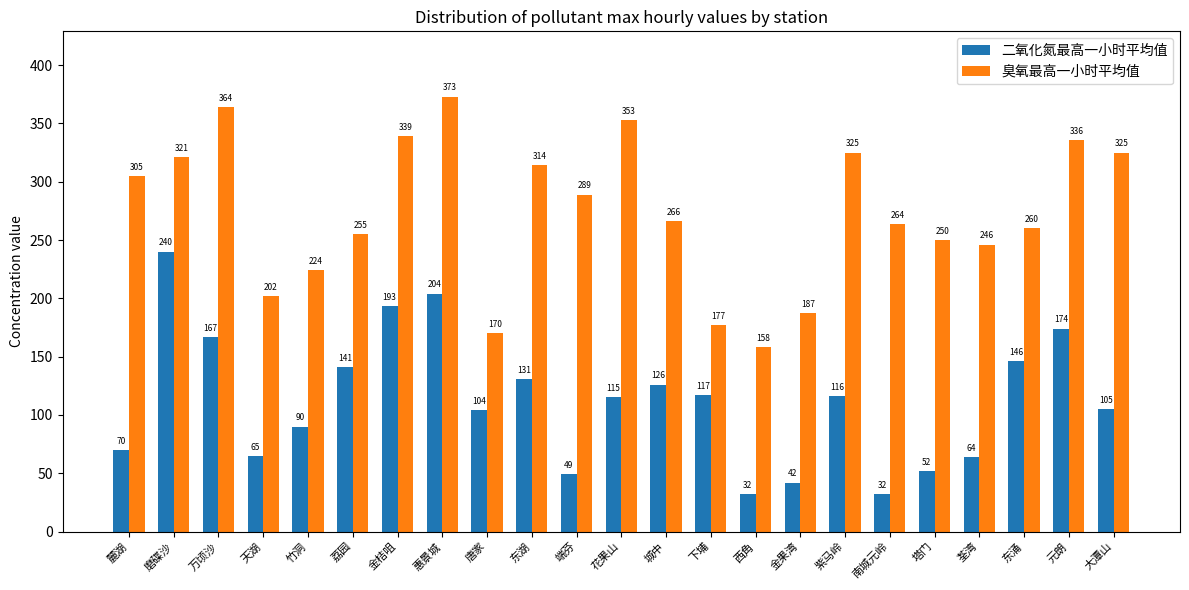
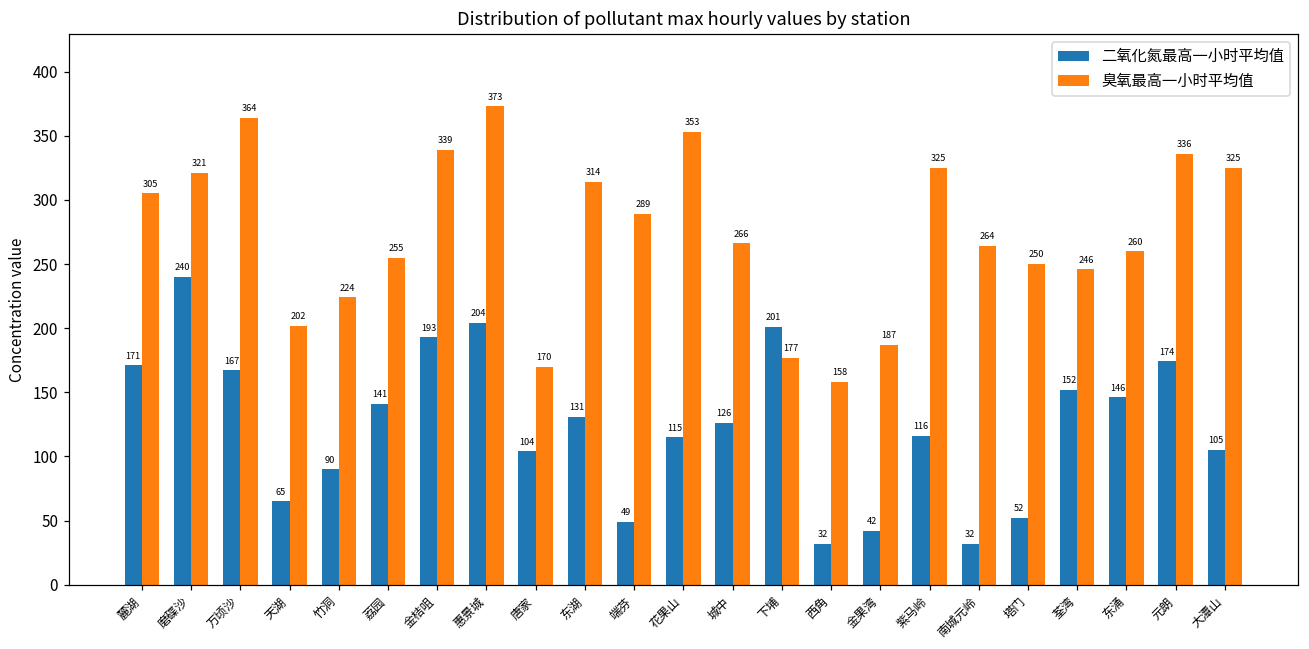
  {
    "二氧化氮最高一小时平均值": {
-     "麓湖": 70,
+     "麓湖": 171,
      "磨碟沙": 240,
      "万顷沙": 167,
      "天湖": 65,
      "竹洞": 90,
      "荔园": 141,
      "金桔咀": 193,
      "惠景城": 204,
      "唐家": 104,
      "东湖": 131,
      "端芬": 49,
      "花果山": 115,
      "城中": 126,
-     "下埔": 117,
+     "下埔": 201,
      "西角": 32,
      "金果湾": 42,
      "紫马岭": 116,
      "南城元岭": 32,
      "塔门": 52,
-     "荃湾": 64,
+     "荃湾": 152,
      "东涌": 146,
      "元朗": 174,
      "大潭山": 105
    },
    "臭氧最高一小时平均值": {
      "麓湖": 305,
      "磨碟沙": 321,
      "万顷沙": 364,
      "天湖": 202,
      "竹洞": 224,
      "荔园": 255,
      "金桔咀": 339,
      "惠景城": 373,
      "唐家": 170,
      "东湖": 314,
      "端芬": 289,
      "花果山": 353,
      "城中": 266,
      "下埔": 177,
      "西角": 158,
      "金果湾": 187,
      "紫马岭": 325,
      "南城元岭": 264,
      "塔门": 250,
      "荃湾": 246,
      "东涌": 260,
      "元朗": 336,
      "大潭山": 325
    }
  }
